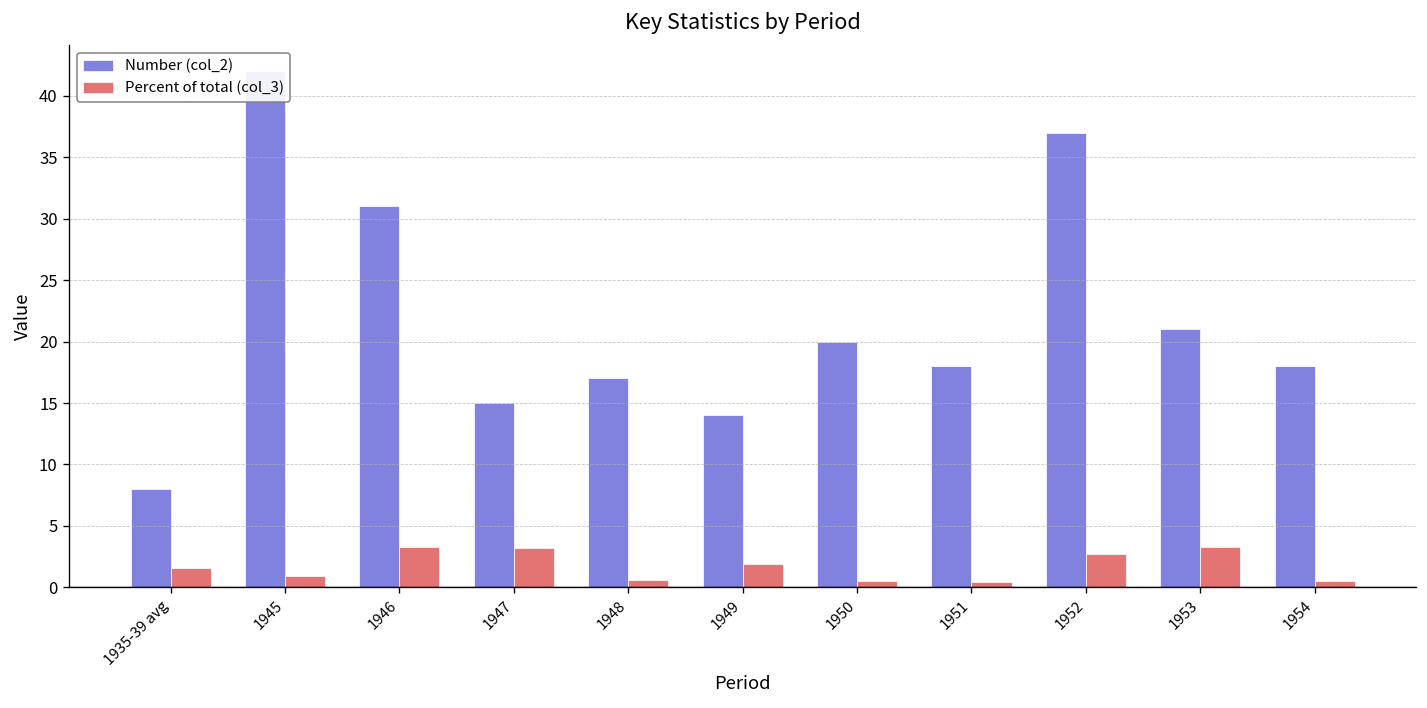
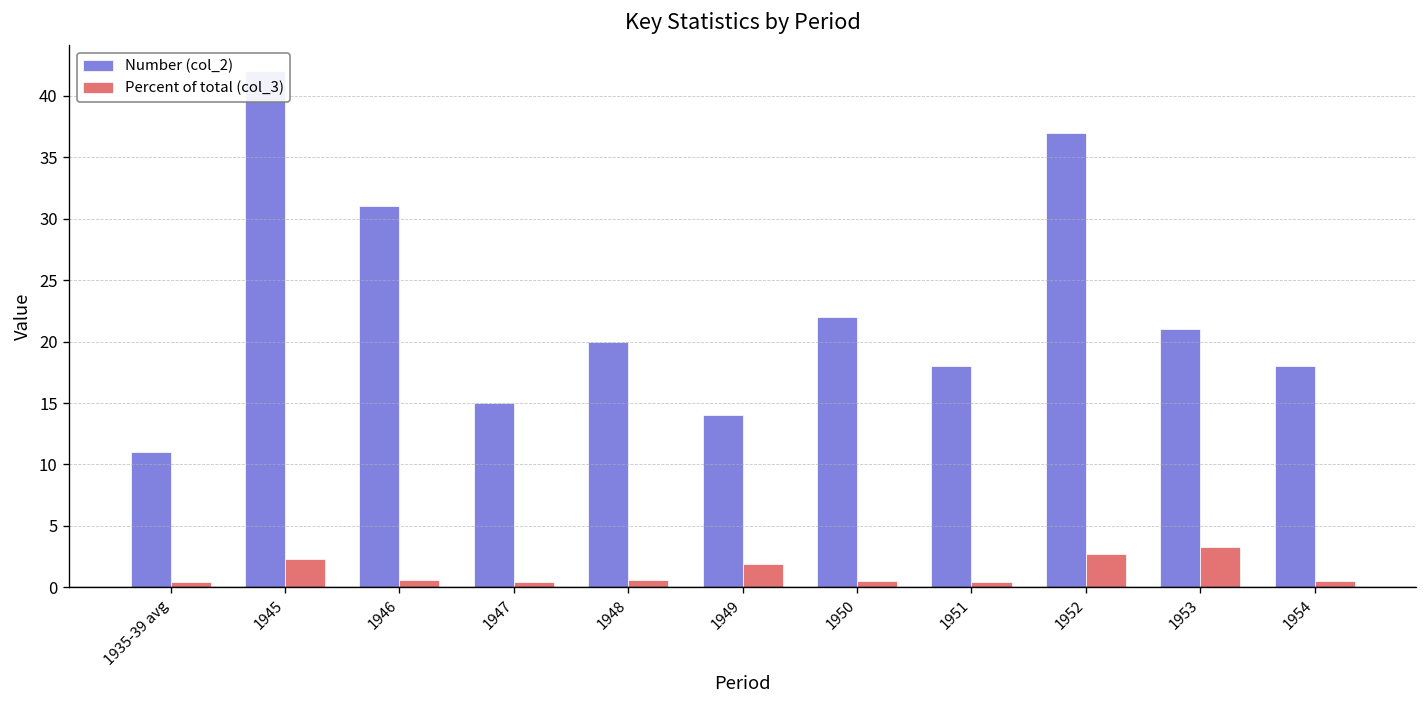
  {
    "Number (col_2)": {
-     "1935-39 avg": 8,
+     "1935-39 avg": 11,
      "1946": 31,
      "1947": 15,
-     "1948": 17,
+     "1948": 20,
      "1949": 14,
-     "1950": 20,
+     "1950": 22,
      "1951": 18,
      "1952": 37,
      "1953": 21,
      "1954": 18
    },
    "Percent of total (col_3)": {
-     "1935-39 avg": 1.6,
-     "1945": 0.9,
-     "1946": 3.3,
-     "1947": 3.2,
+     "1935-39 avg": 0.4,
+     "1945": 2.3,
+     "1946": 0.6,
+     "1947": 0.4,
      "1948": 0.6,
      "1949": 1.9,
      "1950": 0.5,
      "1951": 0.4,
      "1952": 2.7,
      "1953": 3.3,
      "1954": 0.5
    }
  }
